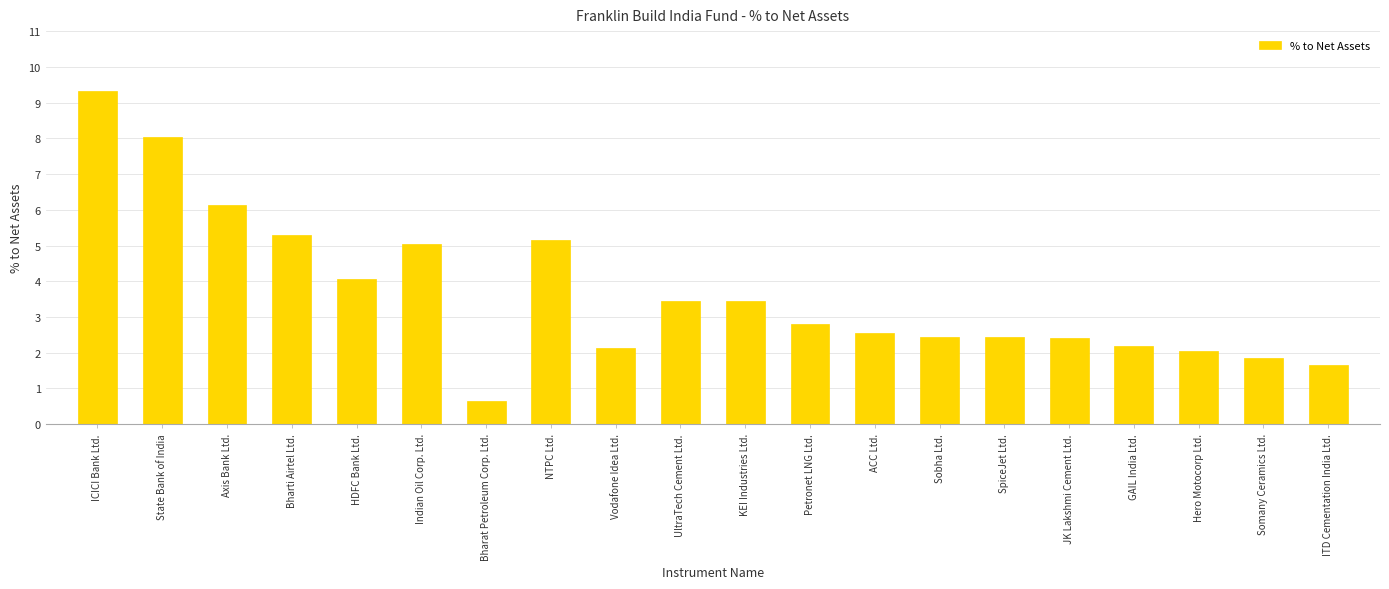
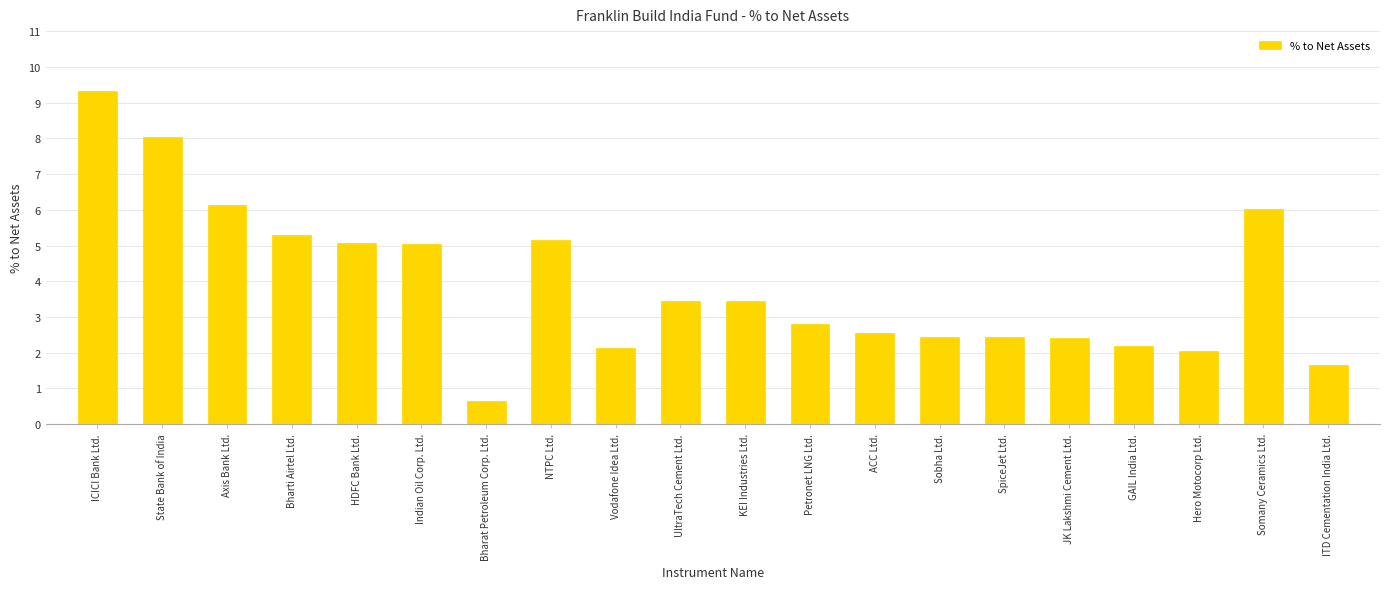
  {
    "ICICI Bank Ltd.": 9.3,
    "State Bank of India": 8.0,
    "Axis Bank Ltd.": 6.1,
    "Bharti Airtel Ltd.": 5.3,
-   "HDFC Bank Ltd.": 4.1,
+   "HDFC Bank Ltd.": 5.1,
    "Indian Oil Corp. Ltd.": 5.0,
    "Bharat Petroleum Corp. Ltd.": 0.7,
    "NTPC Ltd.": 5.2,
    "Vodafone Idea Ltd.": 2.1,
    "UltraTech Cement Ltd.": 3.4,
    "KEI Industries Ltd.": 3.4,
    "Petronet LNG Ltd.": 2.8,
    "ACC Ltd.": 2.6,
    "Sobha Ltd.": 2.4,
    "SpiceJet Ltd.": 2.4,
    "JK Lakshmi Cement Ltd.": 2.4,
    "GAIL India Ltd.": 2.2,
    "Hero Motocorp Ltd.": 2.0,
-   "Somany Ceramics Ltd.": 1.8,
+   "Somany Ceramics Ltd.": 6.0,
    "ITD Cementation India Ltd.": 1.7
  }
